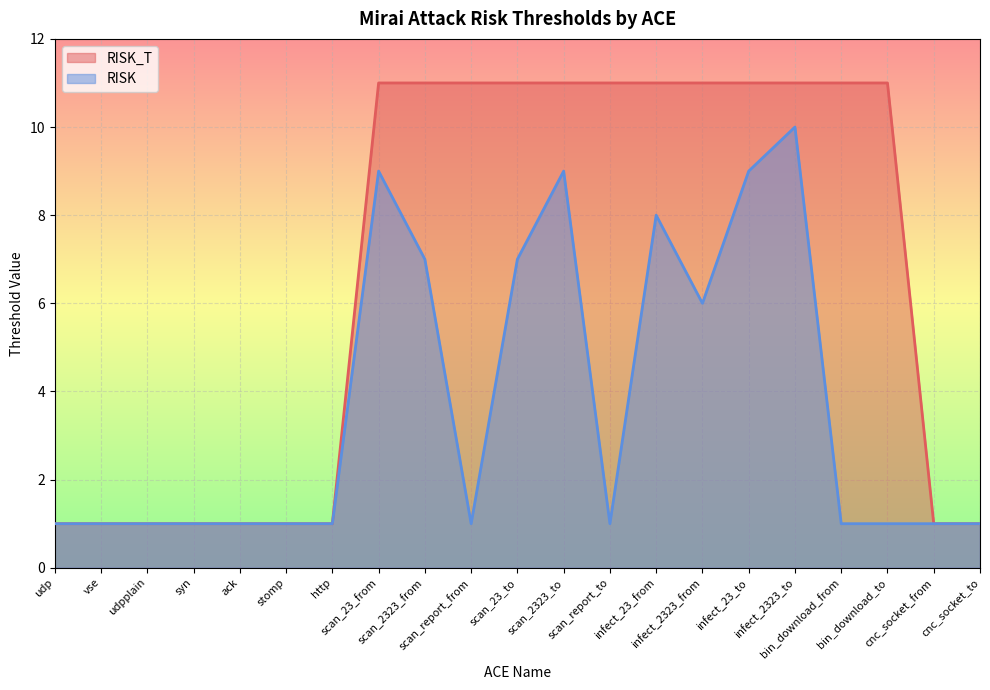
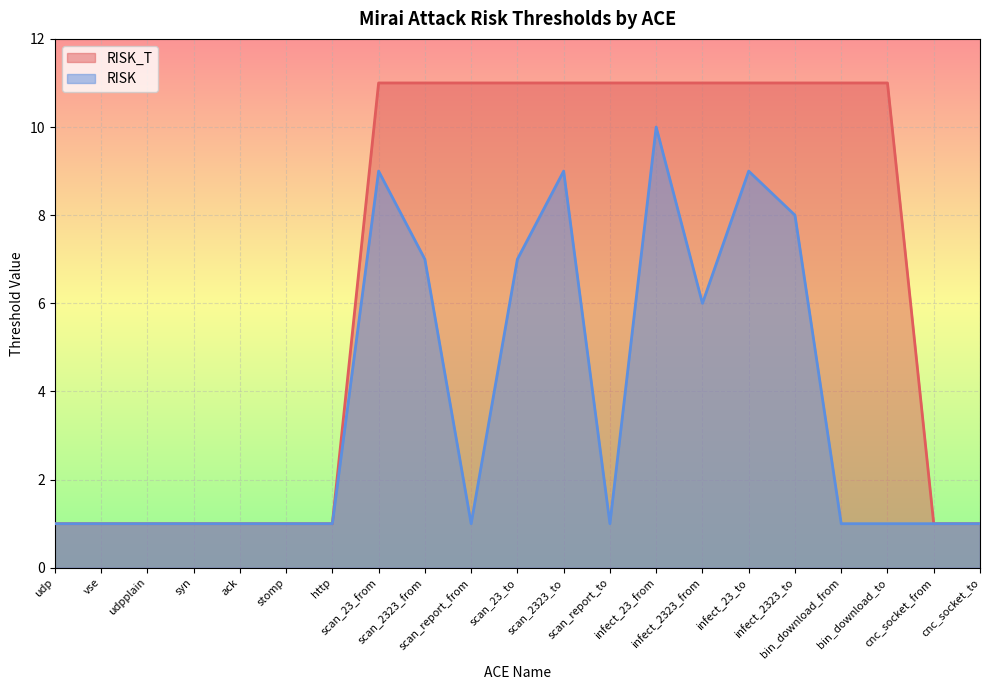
  {
    "RISK_T": {
      "scan_23_from": 11,
      "scan_2323_from": 11,
      "scan_report_from": 11,
      "scan_23_to": 11,
      "scan_2323_to": 11,
      "scan_report_to": 11,
      "infect_23_from": 11,
      "infect_2323_from": 11,
      "infect_23_to": 11,
      "infect_2323_to": 11,
      "bin_download_from": 11,
      "bin_download_to": 11
    },
    "RISK": {
      "scan_23_from": 9,
      "scan_2323_from": 7,
      "scan_report_from": 1,
      "scan_23_to": 7,
      "scan_2323_to": 9,
      "scan_report_to": 1,
-     "infect_23_from": 8,
+     "infect_23_from": 10,
      "infect_2323_from": 6,
      "infect_23_to": 9,
-     "infect_2323_to": 10,
+     "infect_2323_to": 8,
      "bin_download_from": 1,
      "bin_download_to": 1
    }
  }
